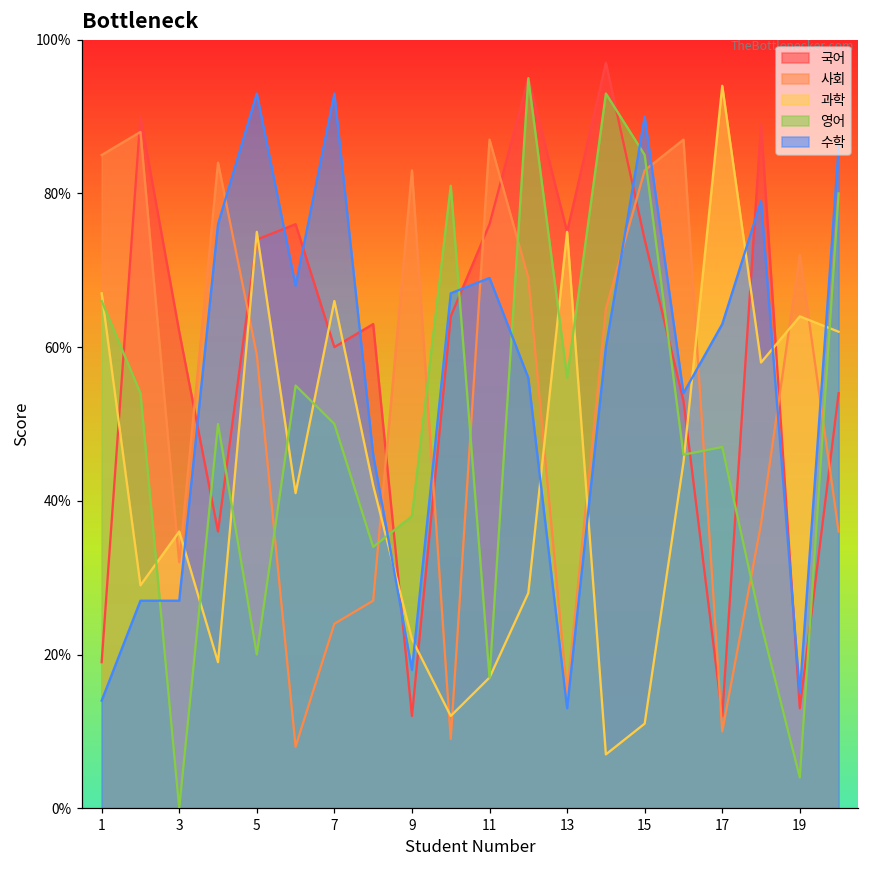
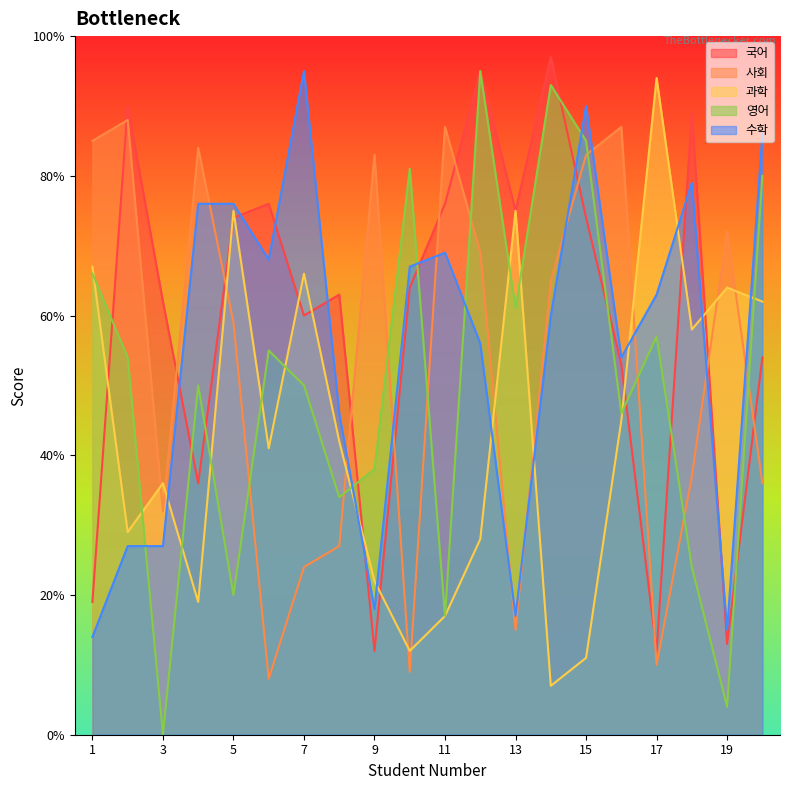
  {
    "영어": {
      "1": "66%",
      "3": "0%",
      "5": "20%",
      "7": "50%",
      "9": "38%",
-     "13": "56%",
+     "13": "61%",
      "15": "85%",
-     "17": "47%",
+     "17": "57%",
      "19": "4%"
    },
    "수학": {
      "1": "14%",
      "3": "27%",
-     "5": "93%",
-     "7": "93%",
+     "5": "76%",
+     "7": "95%",
      "9": "18%",
      "11": "69%",
-     "13": "13%",
+     "13": "17%",
      "15": "90%",
      "17": "63%",
      "19": "15%"
    }
  }
